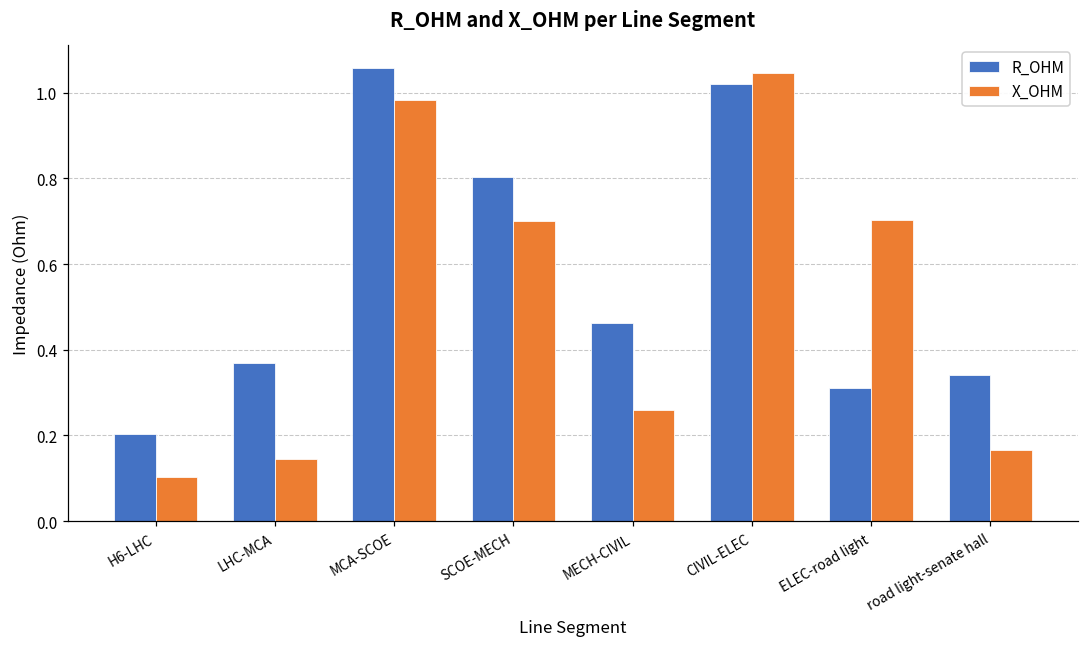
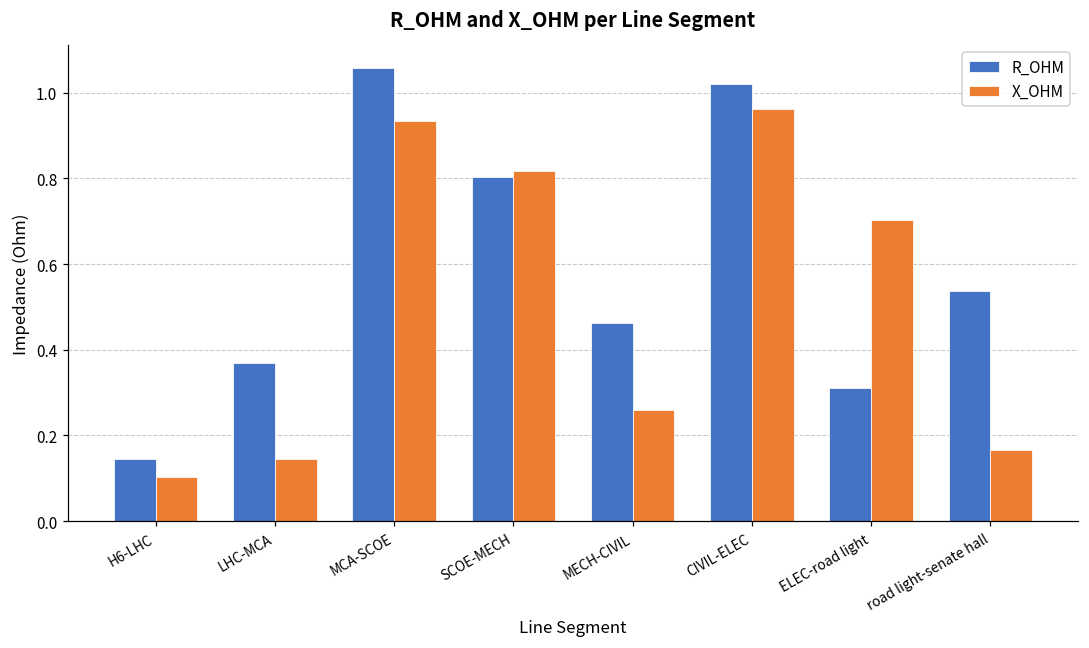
  {
    "R_OHM": {
-     "H6-LHC": 0.20,
+     "H6-LHC": 0.15,
      "LHC-MCA": 0.37,
      "MCA-SCOE": 1.06,
      "SCOE-MECH": 0.80,
      "MECH-CIVIL": 0.46,
      "CIVIL-ELEC": 1.02,
      "ELEC-road light": 0.31,
-     "road light-senate hall": 0.34
+     "road light-senate hall": 0.54
    },
    "X_OHM": {
      "H6-LHC": 0.10,
      "LHC-MCA": 0.14,
-     "MCA-SCOE": 0.98,
-     "SCOE-MECH": 0.70,
+     "MCA-SCOE": 0.93,
+     "SCOE-MECH": 0.82,
      "MECH-CIVIL": 0.26,
-     "CIVIL-ELEC": 1.05,
+     "CIVIL-ELEC": 0.96,
      "ELEC-road light": 0.70,
      "road light-senate hall": 0.17
    }
  }
